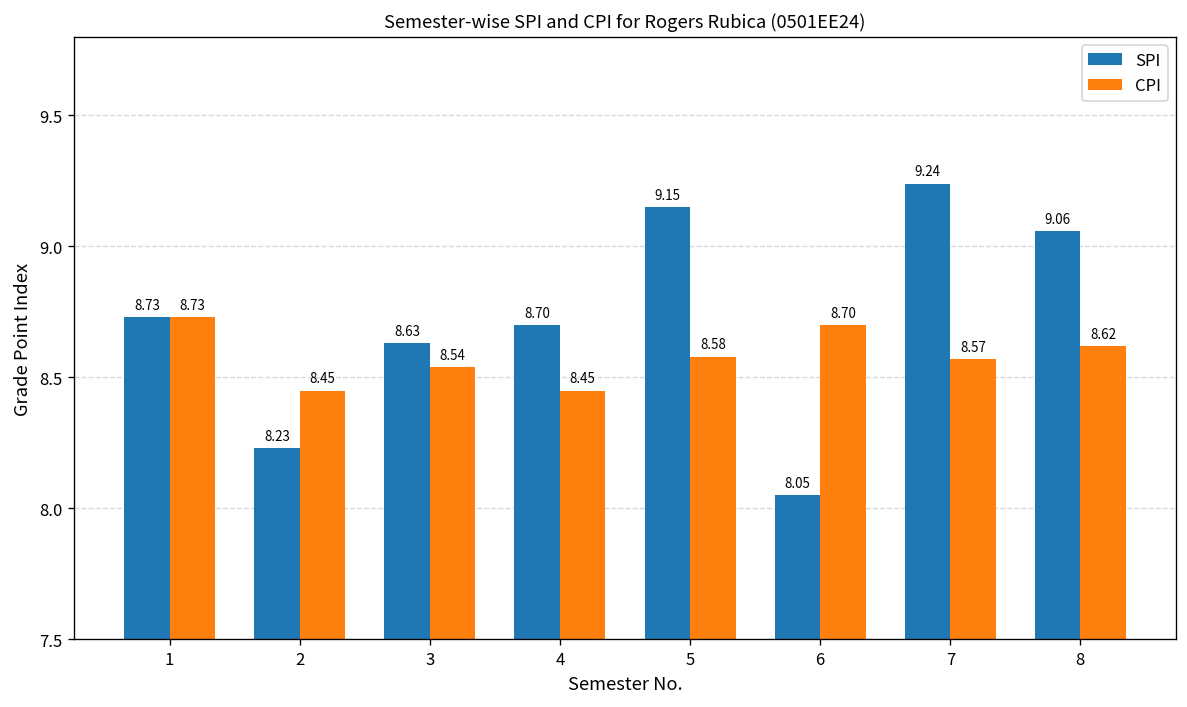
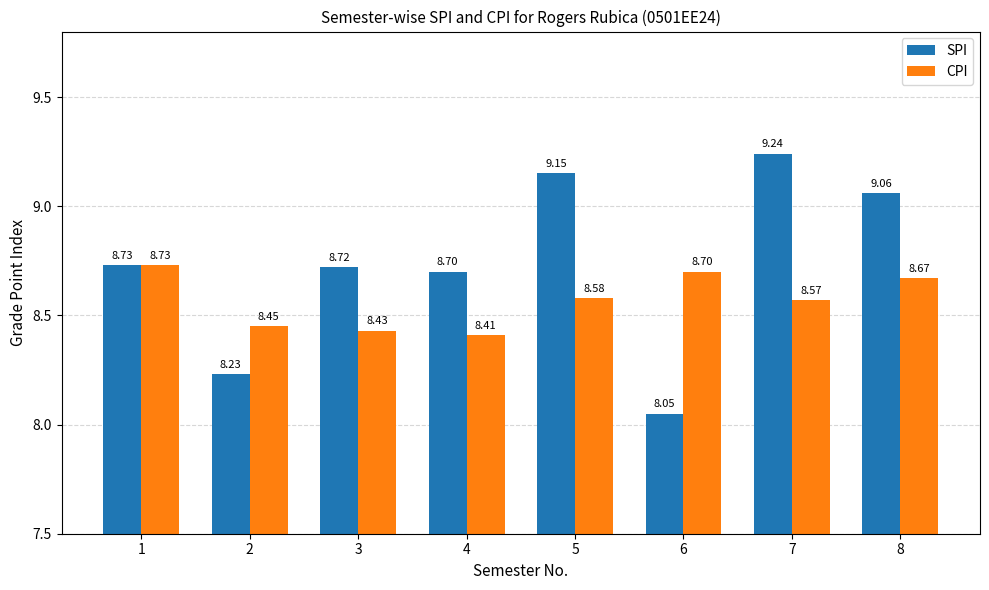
  {
    "SPI": {
      "1": 8.73,
      "2": 8.23,
-     "3": 8.63,
+     "3": 8.72,
      "4": 8.70,
      "5": 9.15,
      "6": 8.05,
      "7": 9.24,
      "8": 9.06
    },
    "CPI": {
      "1": 8.73,
      "2": 8.45,
-     "3": 8.54,
-     "4": 8.45,
+     "3": 8.43,
+     "4": 8.41,
      "5": 8.58,
      "6": 8.70,
      "7": 8.57,
-     "8": 8.62
+     "8": 8.67
    }
  }
